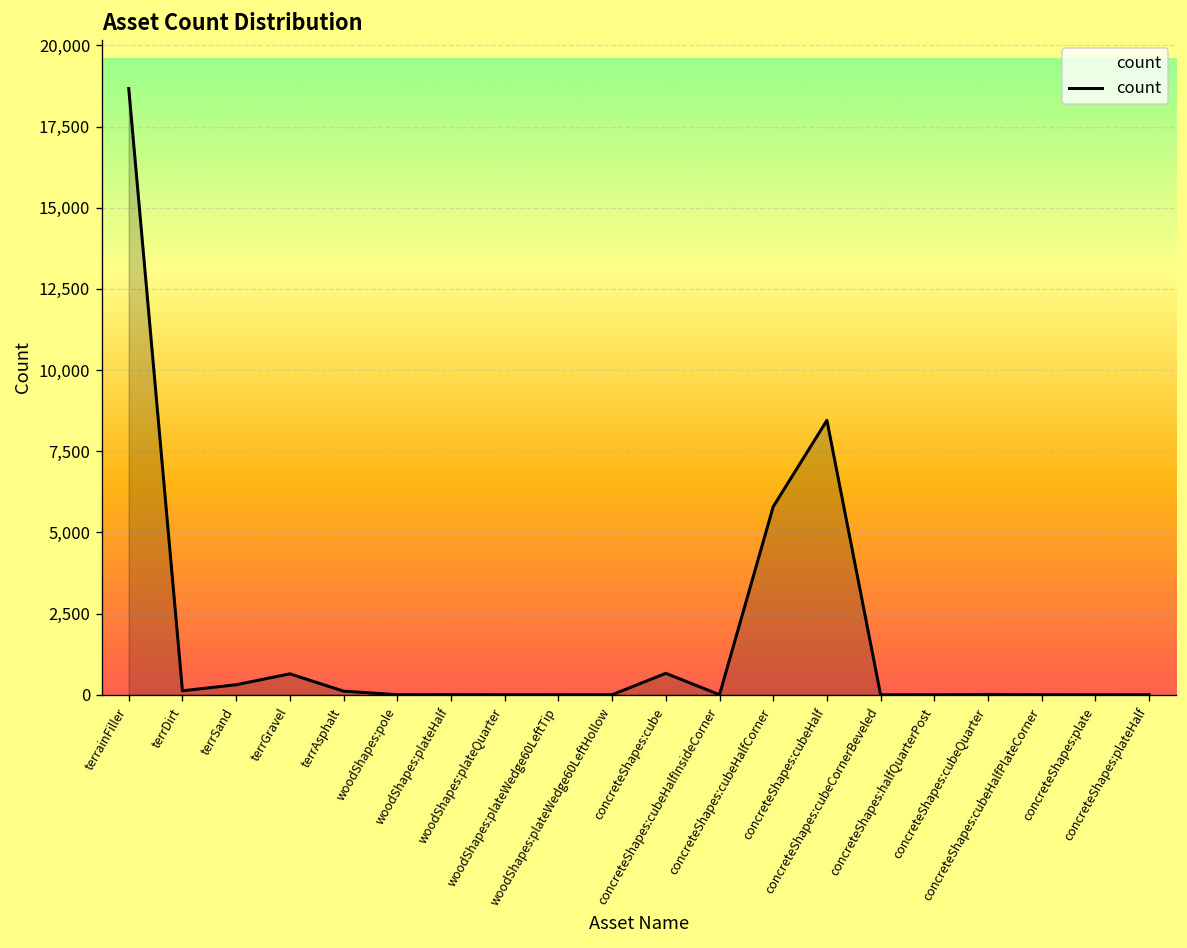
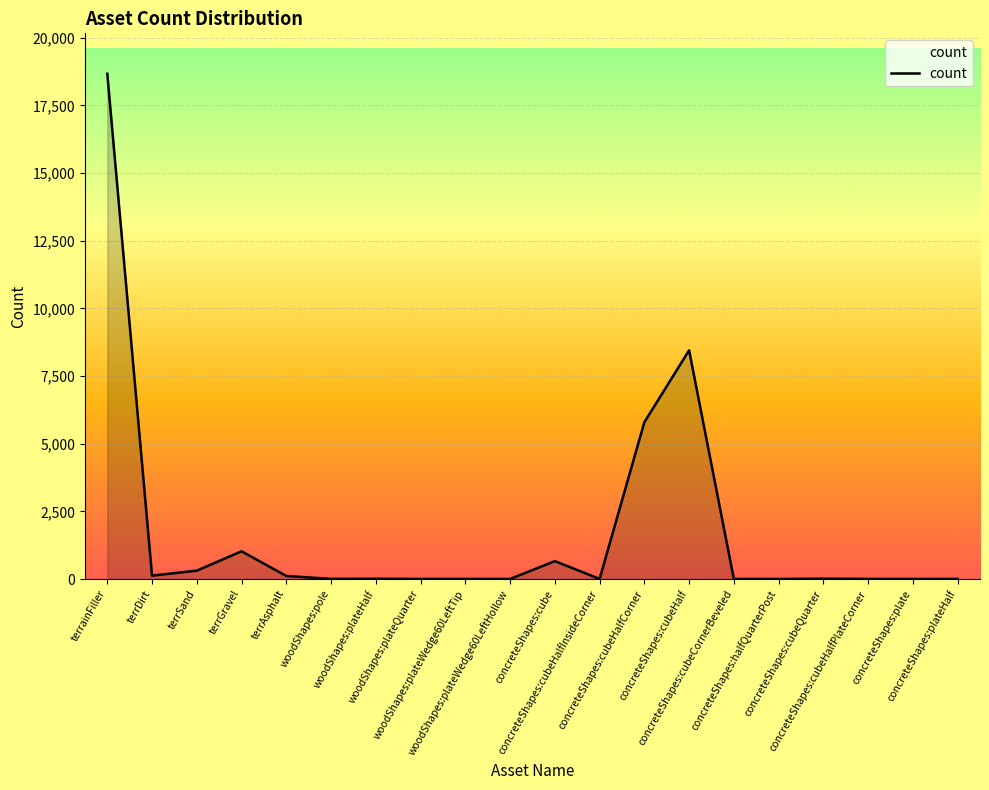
  {
    "terrainFiller": "18,700",
    "terrDirt": "100",
    "terrSand": "300",
-   "terrGravel": "600",
+   "terrGravel": "1,000",
    "terrAsphalt": "100",
    "woodShapes:pole": "0",
    "woodShapes:plateHalf": "0",
    "woodShapes:plateQuarter": "0",
    "woodShapes:plateWedge60LeftTip": "0",
    "woodShapes:plateWedge60LeftHollow": "0",
    "concreteShapes:cube": "700",
    "concreteShapes:cubeHalfInsideCorner": "0",
    "concreteShapes:cubeHalfCorner": "5,800",
    "concreteShapes:cubeHalf": "8,500",
    "concreteShapes:cubeCornerBeveled": "0",
    "concreteShapes:halfQuarterPost": "0",
    "concreteShapes:cubeQuarter": "0",
    "concreteShapes:cubeHalfPlateCorner": "0",
    "concreteShapes:plate": "0",
    "concreteShapes:plateHalf": "0"
  }
